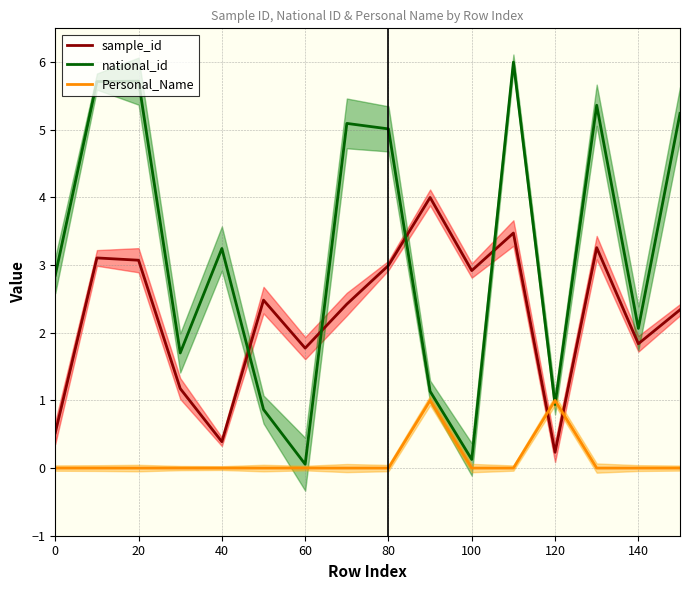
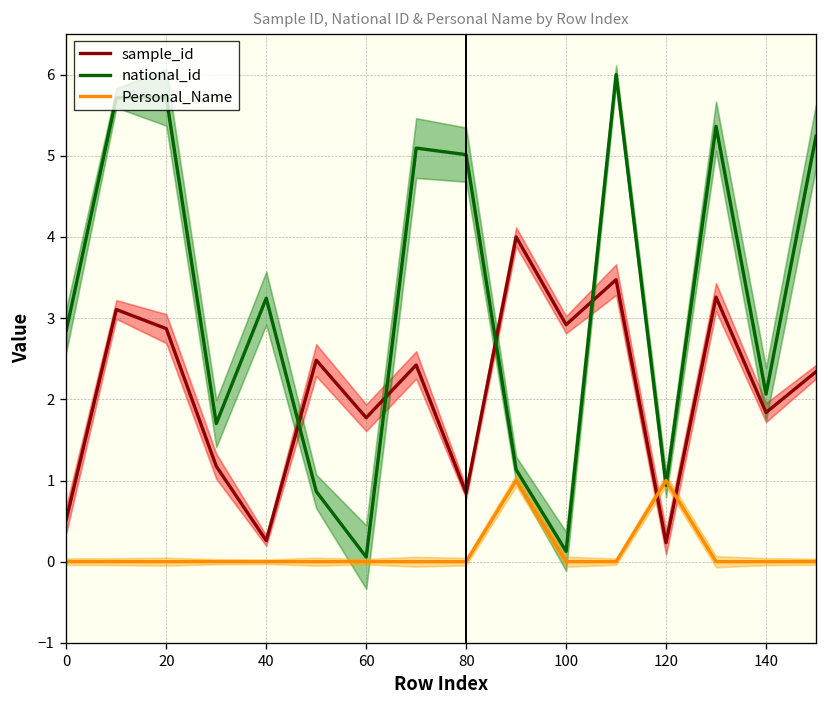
  {
    "sample_id": {
      "0": 0.5,
-     "20": 3.1,
-     "40": 0.4,
+     "20": 2.9,
+     "40": 0.3,
      "60": 1.8,
-     "80": 3.0,
+     "80": 0.8,
      "100": 2.9,
      "120": 0.2,
      "140": 1.8
    }
  }
